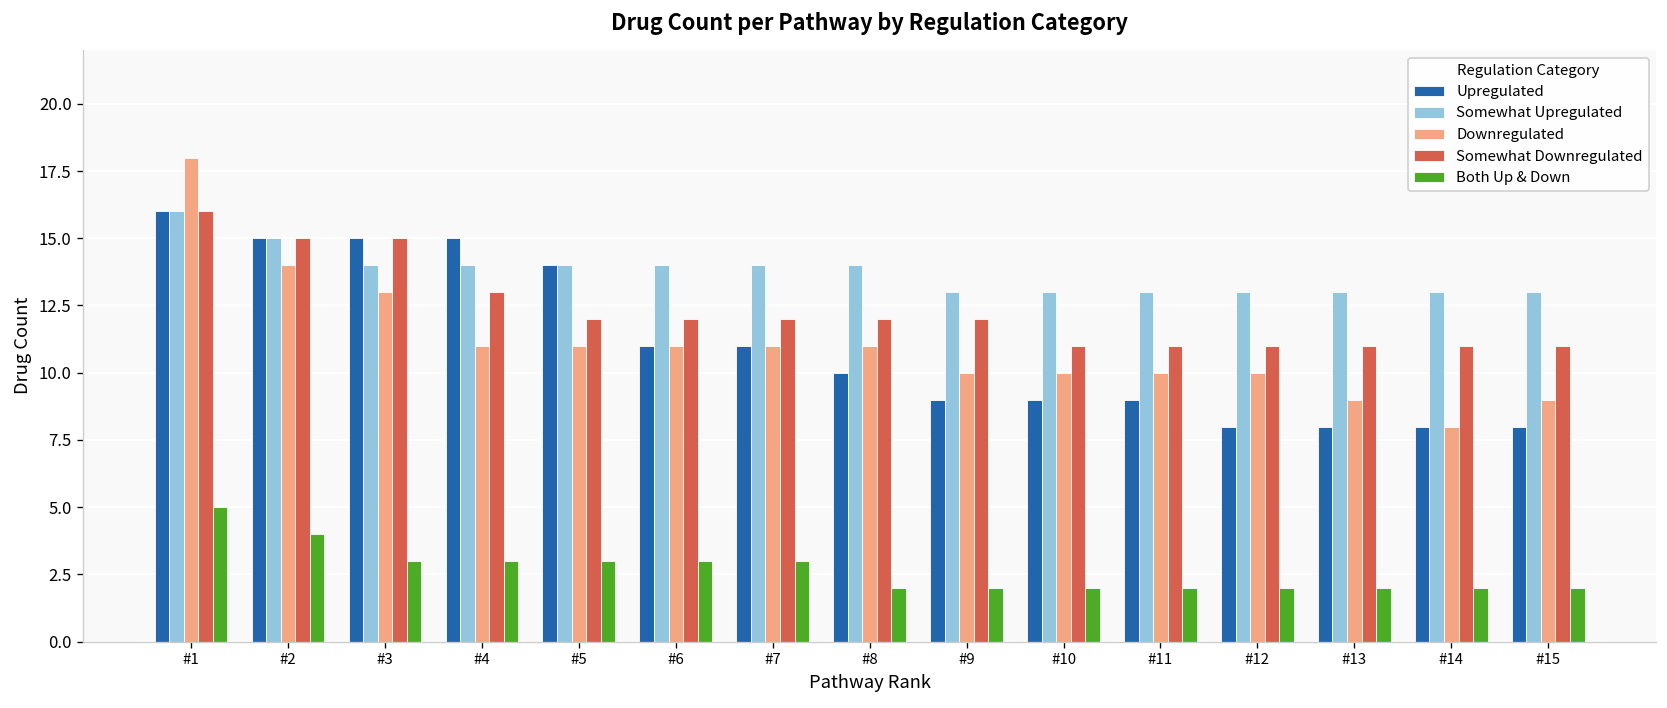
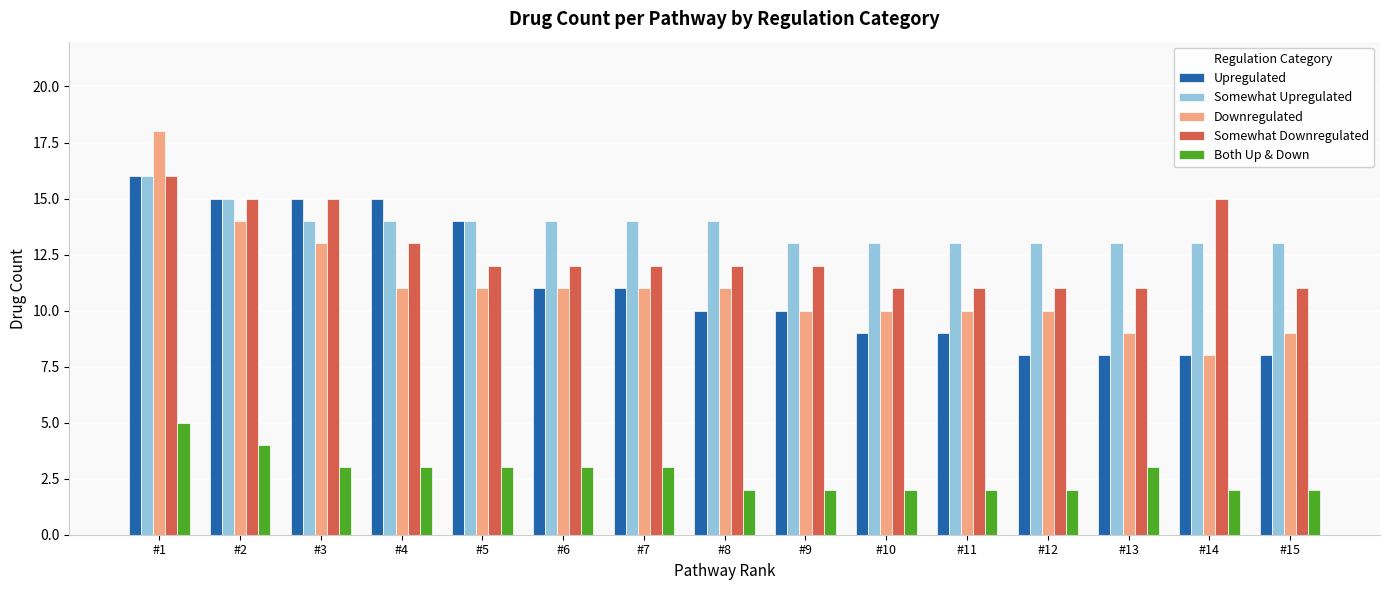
  {
    "Upregulated": {
      "#1": 16,
      "#2": 15,
      "#3": 15,
      "#4": 15,
      "#5": 14,
      "#6": 11,
      "#7": 11,
      "#8": 10,
-     "#9": 9,
+     "#9": 10,
      "#10": 9,
      "#11": 9,
      "#12": 8,
      "#13": 8,
      "#14": 8,
      "#15": 8
    },
    "Somewhat Upregulated": {
      "#1": 16,
      "#2": 15,
      "#3": 14,
      "#4": 14,
      "#5": 14,
      "#6": 14,
      "#7": 14,
      "#8": 14,
      "#9": 13,
      "#10": 13,
      "#11": 13,
      "#12": 13,
      "#13": 13,
      "#14": 13,
      "#15": 13
    },
    "Downregulated": {
      "#1": 18,
      "#2": 14,
      "#3": 13,
      "#4": 11,
      "#5": 11,
      "#6": 11,
      "#7": 11,
      "#8": 11,
      "#9": 10,
      "#10": 10,
      "#11": 10,
      "#12": 10,
      "#13": 9,
      "#14": 8,
      "#15": 9
    },
    "Somewhat Downregulated": {
      "#1": 16,
      "#2": 15,
      "#3": 15,
      "#4": 13,
      "#5": 12,
      "#6": 12,
      "#7": 12,
      "#8": 12,
      "#9": 12,
      "#10": 11,
      "#11": 11,
      "#12": 11,
      "#13": 11,
-     "#14": 11,
+     "#14": 15,
      "#15": 11
    },
    "Both Up & Down": {
      "#1": 5,
      "#2": 4,
      "#3": 3,
      "#4": 3,
      "#5": 3,
      "#6": 3,
      "#7": 3,
      "#8": 2,
      "#9": 2,
      "#10": 2,
      "#11": 2,
      "#12": 2,
-     "#13": 2,
+     "#13": 3,
      "#14": 2,
      "#15": 2
    }
  }
